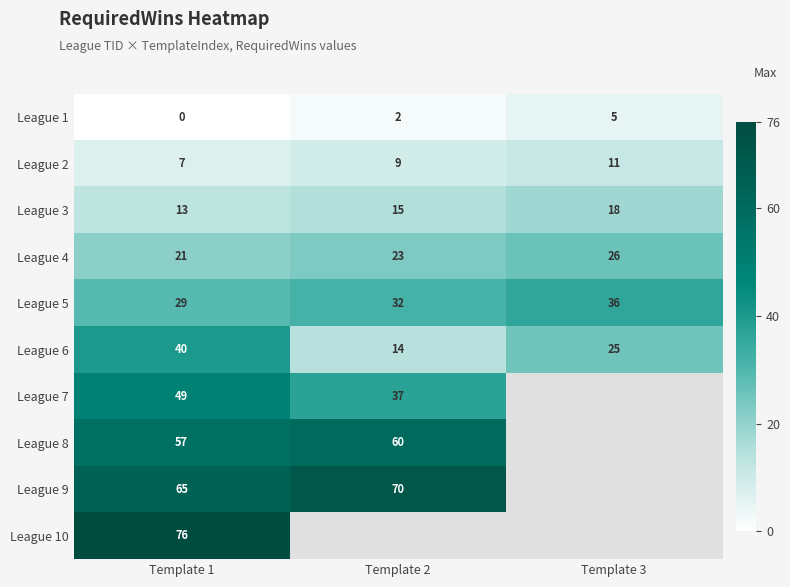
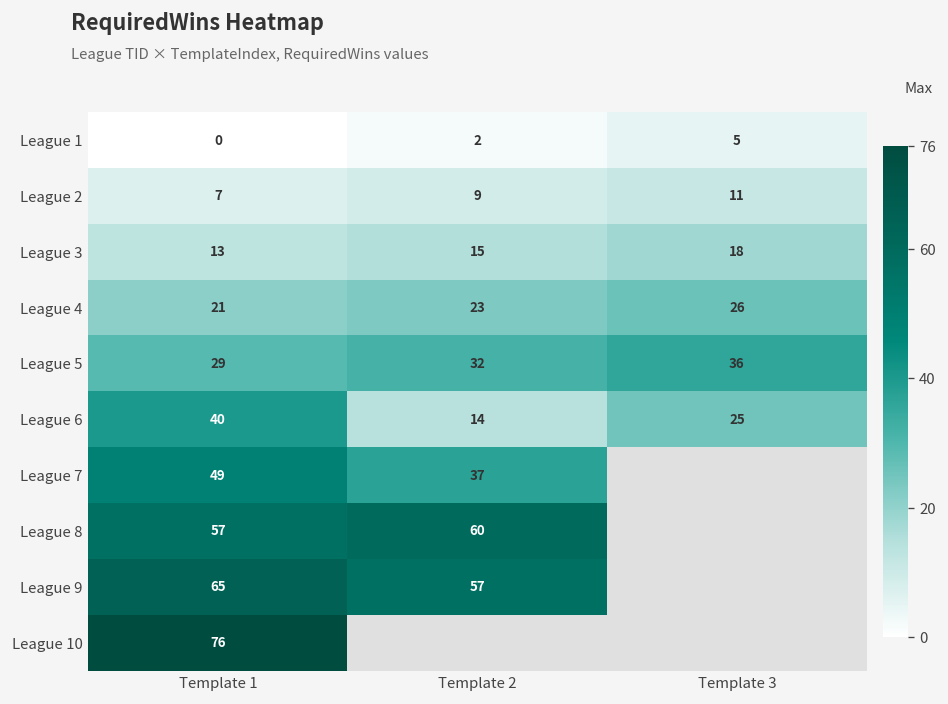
  {
    "League 1": {
      "Template 1": 0,
      "Template 2": 2,
      "Template 3": 5
    },
    "League 2": {
      "Template 1": 7,
      "Template 2": 9,
      "Template 3": 11
    },
    "League 3": {
      "Template 1": 13,
      "Template 2": 15,
      "Template 3": 18
    },
    "League 4": {
      "Template 1": 21,
      "Template 2": 23,
      "Template 3": 26
    },
    "League 5": {
      "Template 1": 29,
      "Template 2": 32,
      "Template 3": 36
    },
    "League 6": {
      "Template 1": 40,
      "Template 2": 14,
      "Template 3": 25
    },
    "League 7": {
      "Template 1": 49,
      "Template 2": 37
    },
    "League 8": {
      "Template 1": 57,
      "Template 2": 60
    },
    "League 9": {
      "Template 1": 65,
-     "Template 2": 70
+     "Template 2": 57
    },
    "League 10": {
      "Template 1": 76
    }
  }
